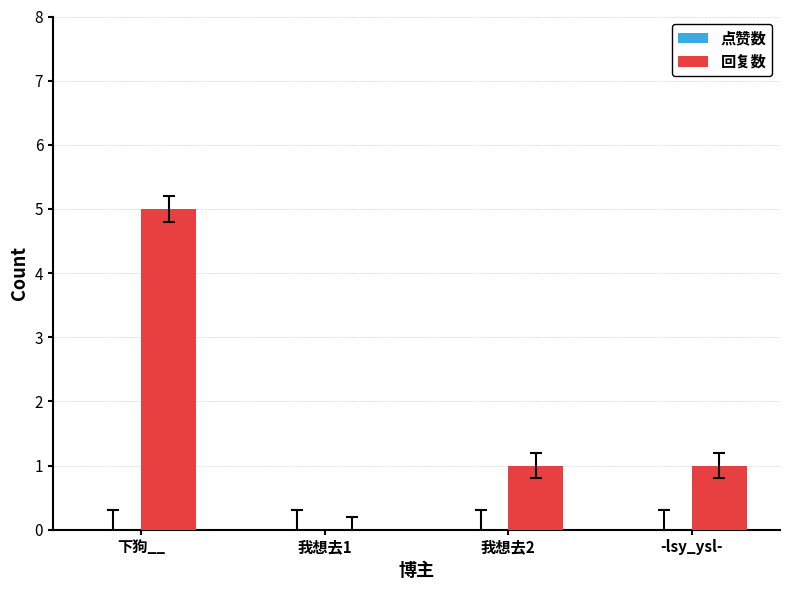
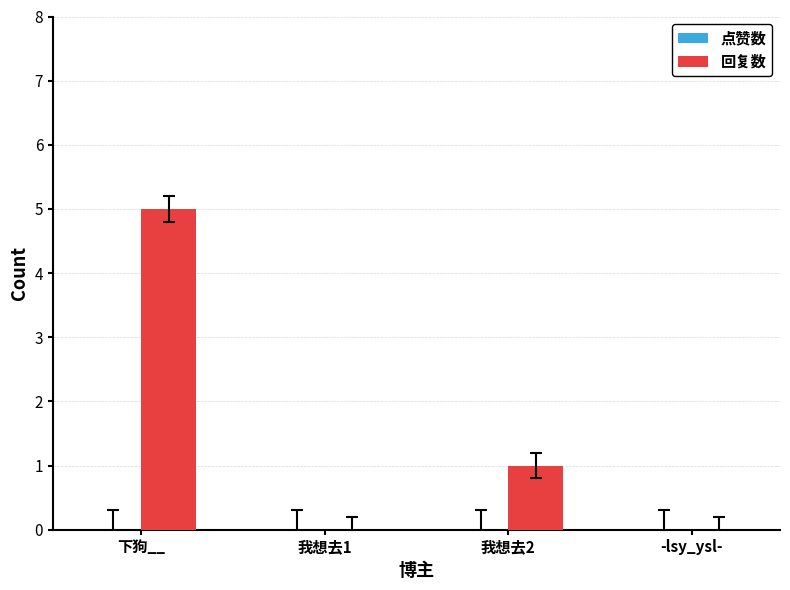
  {
    "点赞数": {
      "下狗__": 0,
      "我想去1": 0,
      "我想去2": 0,
      "-lsy_ysl-": 0
    },
    "回复数": {
      "下狗__": 5,
      "我想去1": 0,
      "我想去2": 1,
-     "-lsy_ysl-": 1
+     "-lsy_ysl-": 0
    }
  }
